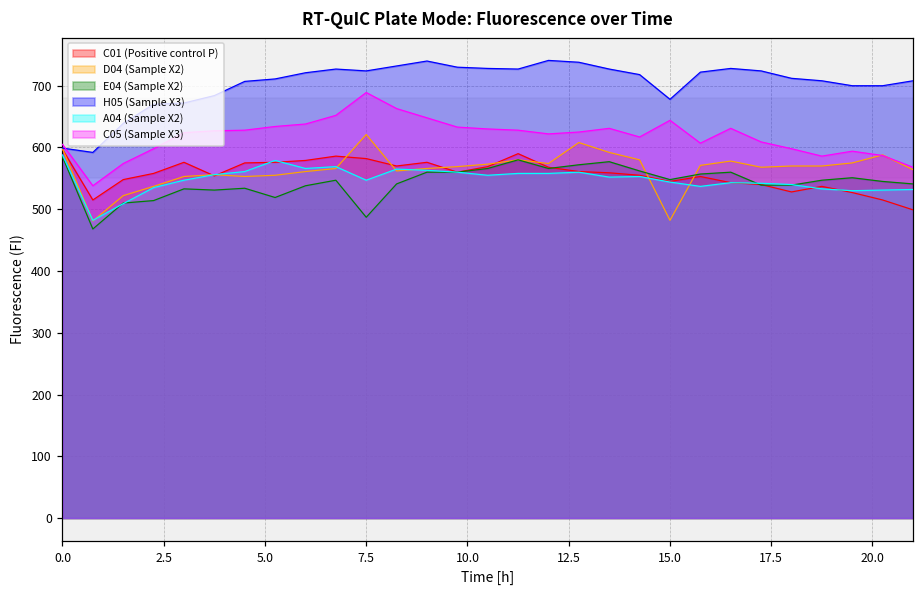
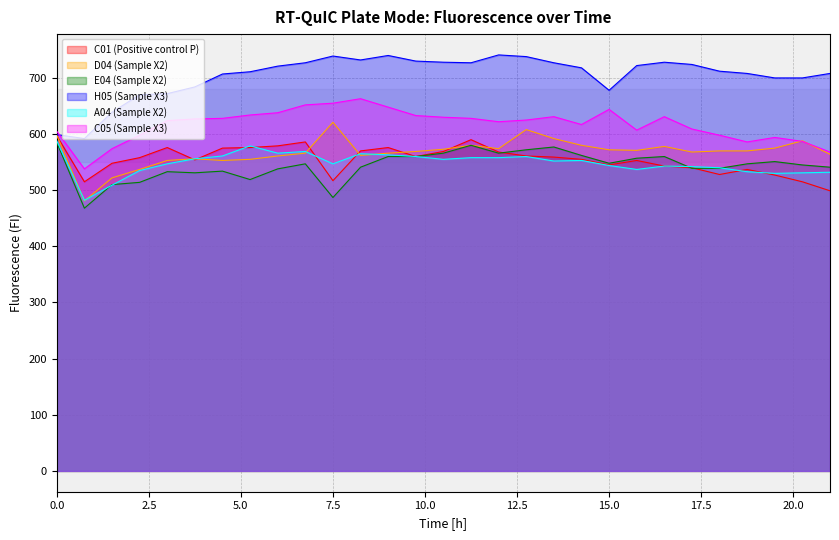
  {
    "C01 (Positive control P)": {
-     "7.5": 580
+     "7.5": 520
    },
    "D04 (Sample X2)": {
      "7.5": 620,
-     "15.0": 480
+     "15.0": 570
    },
    "E04 (Sample X2)": {
      "7.5": 490
    },
    "H05 (Sample X3)": {
-     "7.5": 720,
+     "7.5": 740,
      "15.0": 680
    },
    "A04 (Sample X2)": {
      "7.5": 550
    },
    "C05 (Sample X3)": {
      "0.0": 610,
-     "7.5": 690,
+     "7.5": 660,
      "15.0": 640
    }
  }
